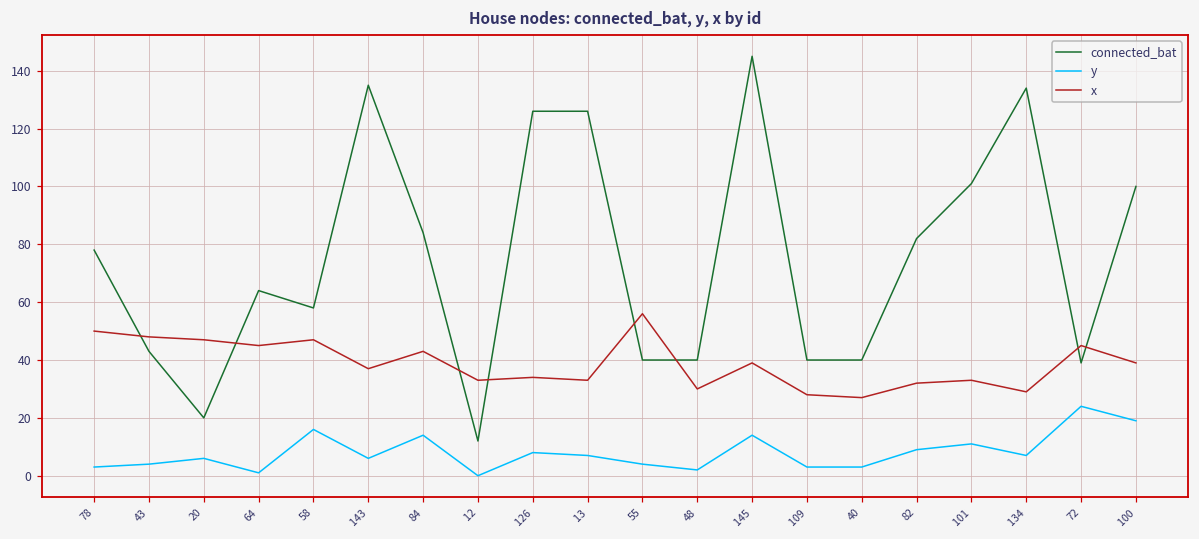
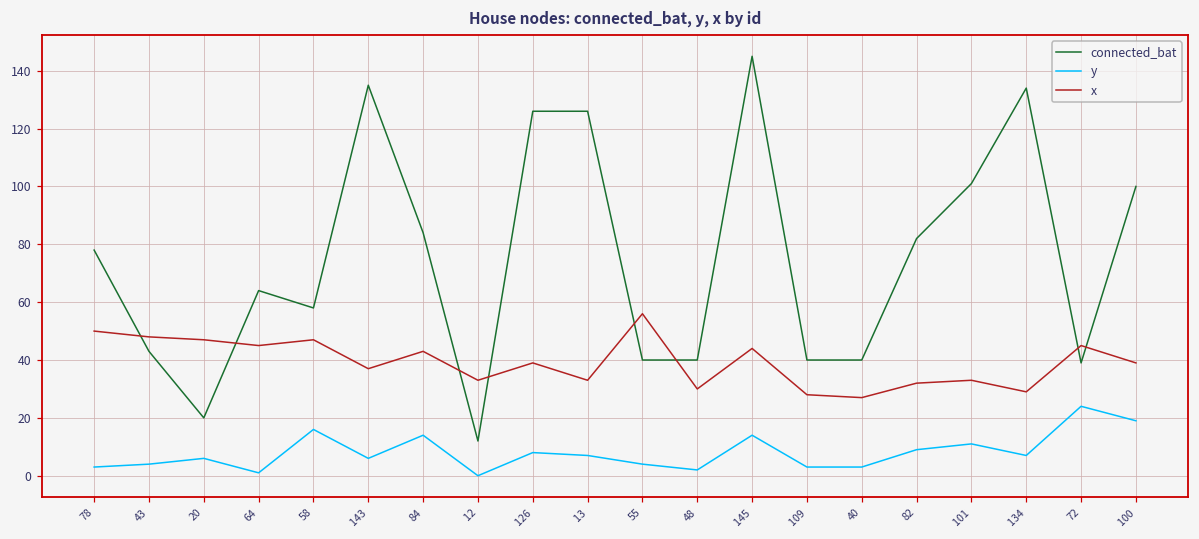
  {
    "connected_bat": {
      "78": 78,
      "43": 43,
      "20": 20,
      "64": 64,
      "58": 58,
      "143": 135,
      "84": 84,
      "12": 12,
      "126": 126,
      "13": 126,
      "55": 40,
      "48": 40,
      "145": 145,
      "109": 40,
      "40": 40,
      "82": 82,
      "101": 101,
      "134": 134,
      "72": 39,
      "100": 100
    },
    "y": {
      "78": 3,
      "43": 4,
      "20": 6,
      "64": 1,
      "58": 16,
      "143": 6,
      "84": 14,
      "12": 0,
      "126": 8,
      "13": 7,
      "55": 4,
      "48": 2,
      "145": 14,
      "109": 3,
      "40": 3,
      "82": 9,
      "101": 11,
      "134": 7,
      "72": 24,
      "100": 19
    },
    "x": {
      "78": 50,
      "43": 48,
      "20": 47,
      "64": 45,
      "58": 47,
      "143": 37,
      "84": 43,
      "12": 33,
-     "126": 34,
+     "126": 39,
      "13": 33,
      "55": 56,
      "48": 30,
-     "145": 39,
+     "145": 44,
      "109": 28,
      "40": 27,
      "82": 32,
      "101": 33,
      "134": 29,
      "72": 45,
      "100": 39
    }
  }
